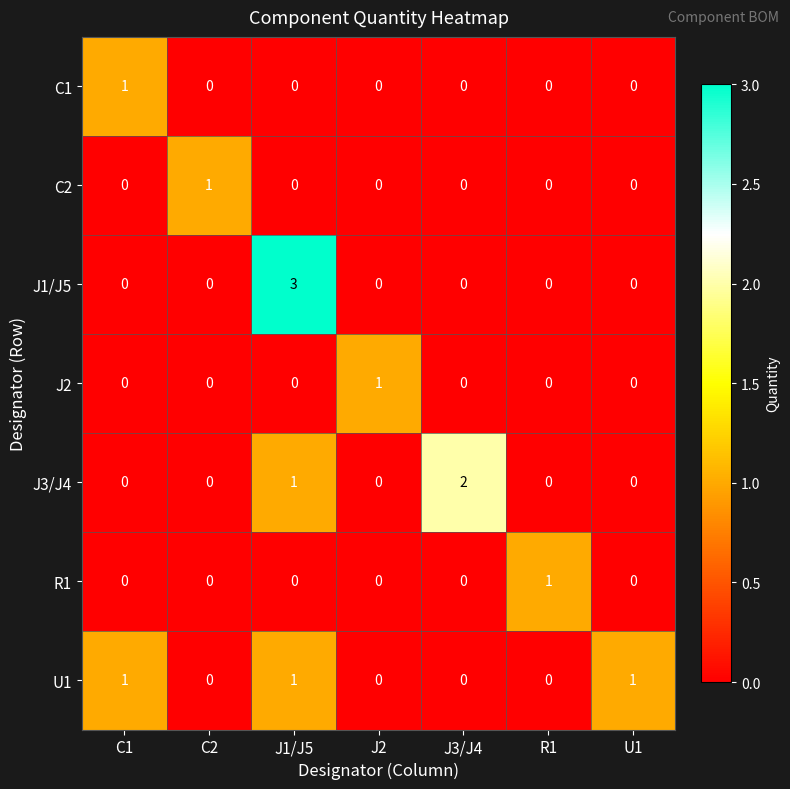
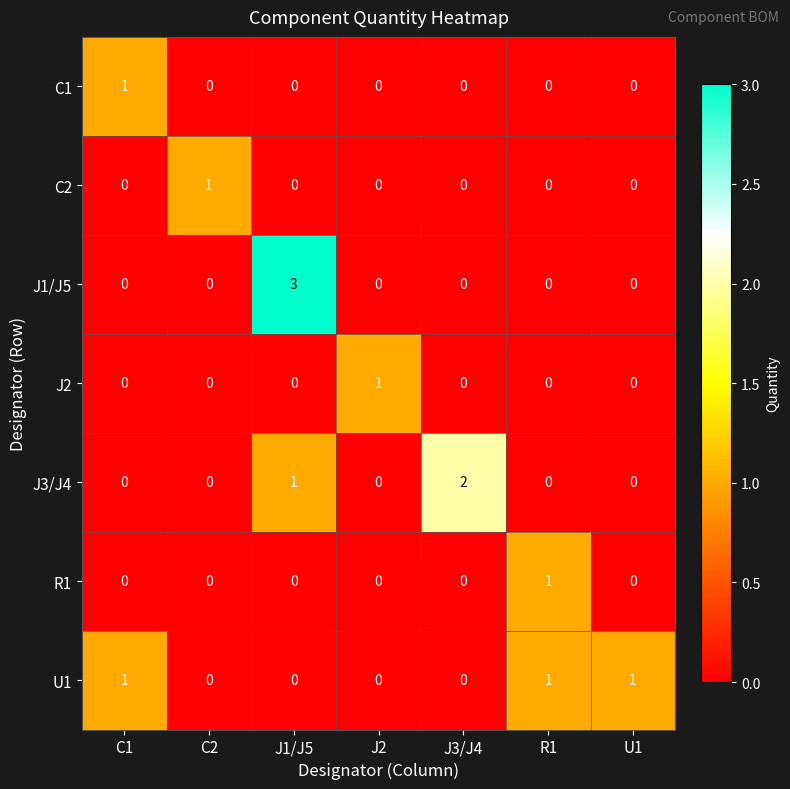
  {
    "C1": {
      "C1": 1,
      "C2": 0,
      "J1/J5": 0,
      "J2": 0,
      "J3/J4": 0,
      "R1": 0,
      "U1": 0
    },
    "C2": {
      "C1": 0,
      "C2": 1,
      "J1/J5": 0,
      "J2": 0,
      "J3/J4": 0,
      "R1": 0,
      "U1": 0
    },
    "J1/J5": {
      "C1": 0,
      "C2": 0,
      "J1/J5": 3,
      "J2": 0,
      "J3/J4": 0,
      "R1": 0,
      "U1": 0
    },
    "J2": {
      "C1": 0,
      "C2": 0,
      "J1/J5": 0,
      "J2": 1,
      "J3/J4": 0,
      "R1": 0,
      "U1": 0
    },
    "J3/J4": {
      "C1": 0,
      "C2": 0,
      "J1/J5": 1,
      "J2": 0,
      "J3/J4": 2,
      "R1": 0,
      "U1": 0
    },
    "R1": {
      "C1": 0,
      "C2": 0,
      "J1/J5": 0,
      "J2": 0,
      "J3/J4": 0,
      "R1": 1,
      "U1": 0
    },
    "U1": {
      "C1": 1,
      "C2": 0,
-     "J1/J5": 1,
+     "J1/J5": 0,
      "J2": 0,
      "J3/J4": 0,
-     "R1": 0,
+     "R1": 1,
      "U1": 1
    }
  }
